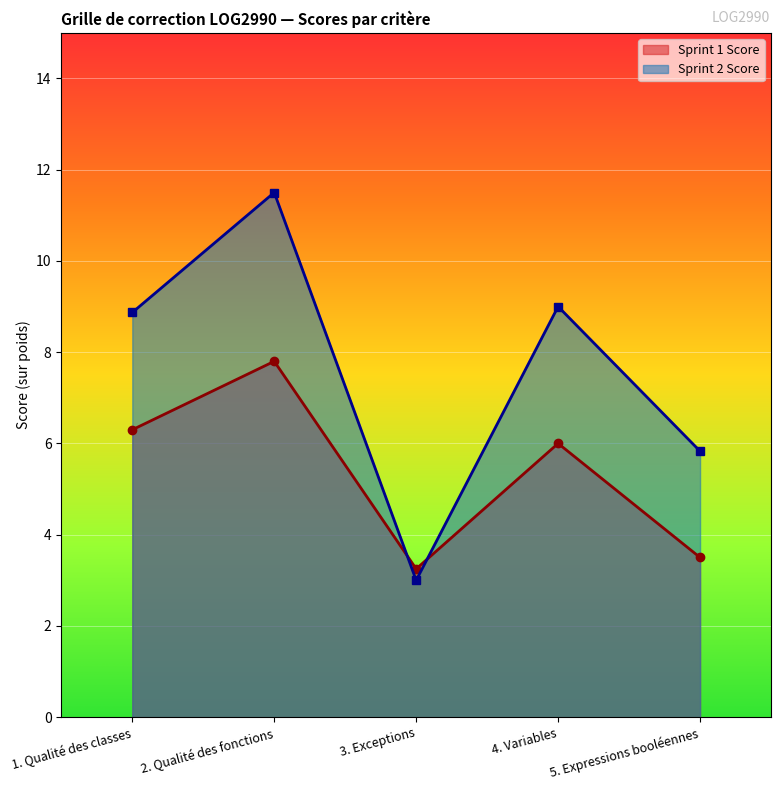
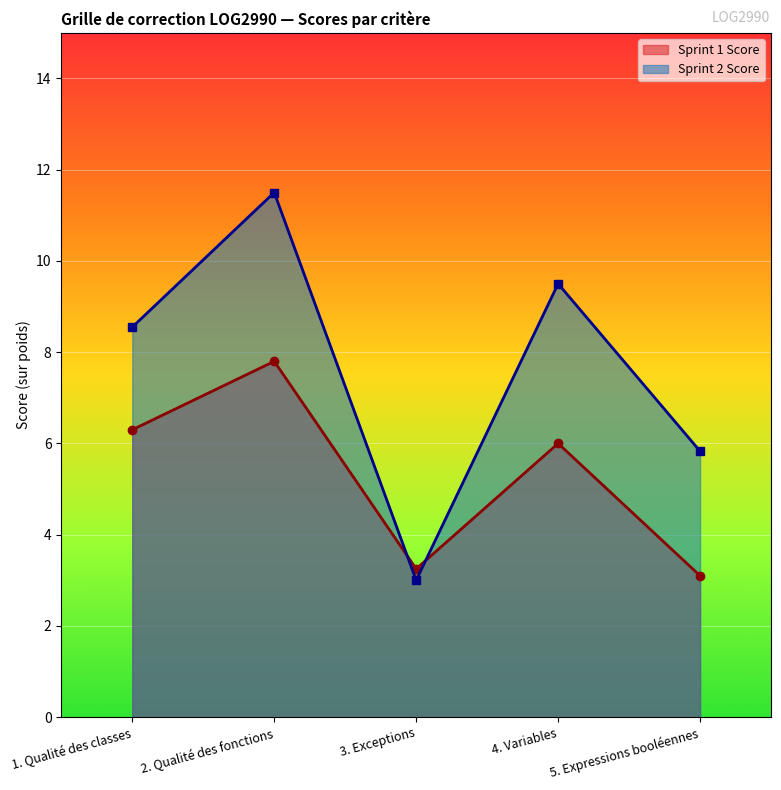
  {
    "Sprint 1 Score": {
      "1. Qualité des classes": 6.3,
      "2. Qualité des fonctions": 7.8,
      "3. Exceptions": 3.3,
      "4. Variables": 6.0,
-     "5. Expressions booléennes": 3.5
+     "5. Expressions booléennes": 3.1
    },
    "Sprint 2 Score": {
-     "1. Qualité des classes": 8.9,
+     "1. Qualité des classes": 8.6,
      "2. Qualité des fonctions": 11.5,
      "3. Exceptions": 3.0,
-     "4. Variables": 9.0,
+     "4. Variables": 9.5,
      "5. Expressions booléennes": 5.8
    }
  }
